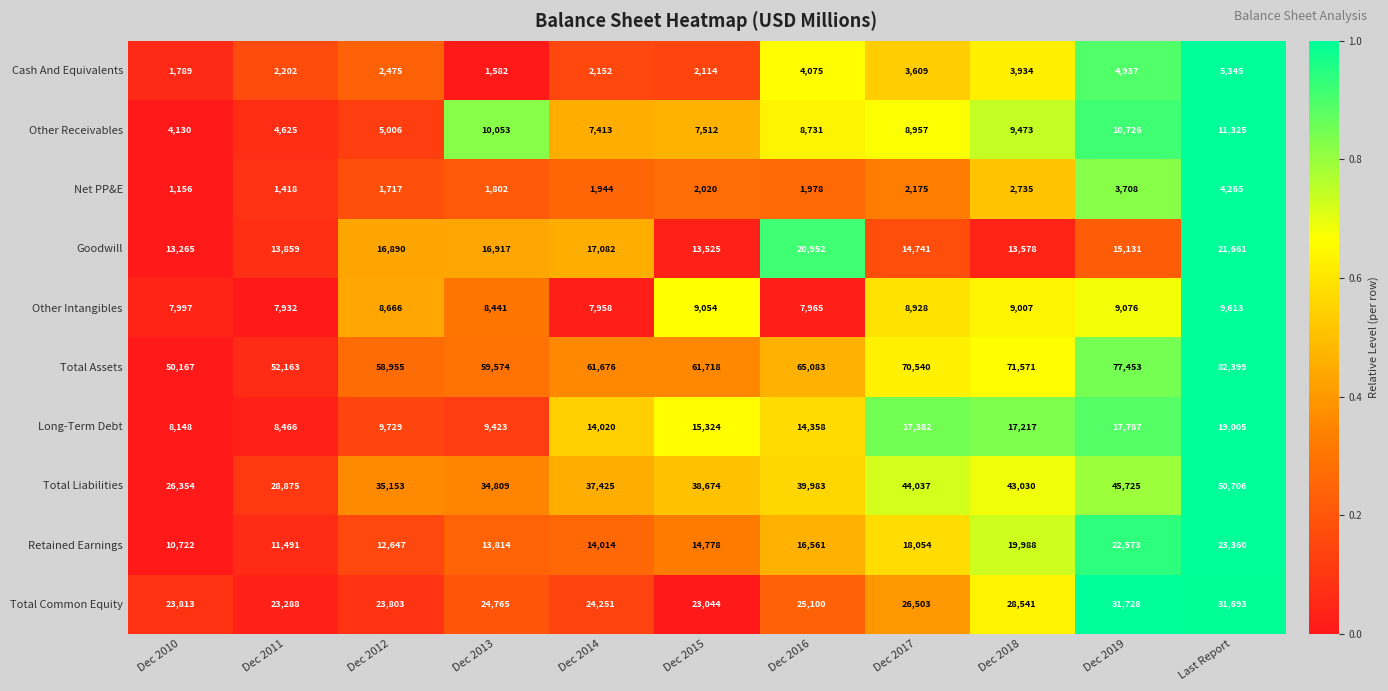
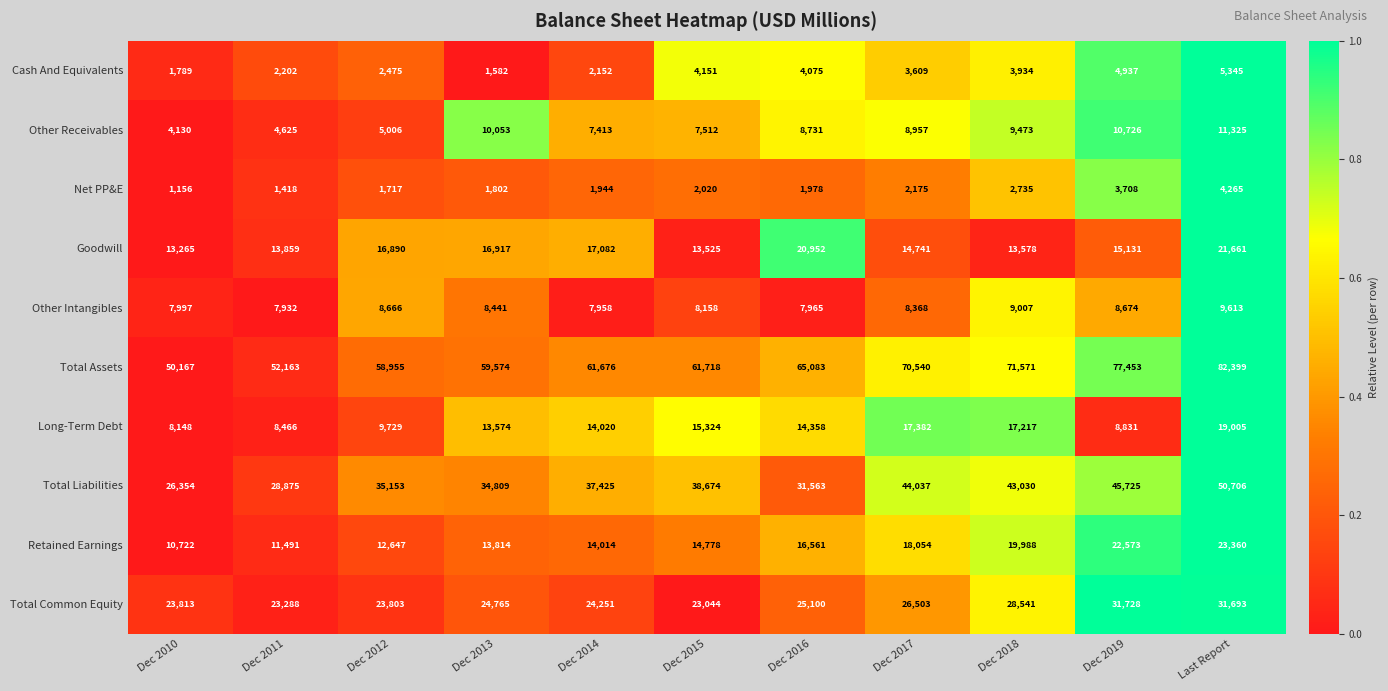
  {
    "Cash And Equivalents": {
      "Dec 2010": "1,789",
      "Dec 2011": "2,202",
      "Dec 2012": "2,475",
      "Dec 2013": "1,582",
      "Dec 2014": "2,152",
-     "Dec 2015": "2,114",
+     "Dec 2015": "4,151",
      "Dec 2016": "4,075",
      "Dec 2017": "3,609",
      "Dec 2018": "3,934",
      "Dec 2019": "4,937",
      "Last Report": "5,345"
    },
    "Other Receivables": {
      "Dec 2010": "4,130",
      "Dec 2011": "4,625",
      "Dec 2012": "5,006",
      "Dec 2013": "10,053",
      "Dec 2014": "7,413",
      "Dec 2015": "7,512",
      "Dec 2016": "8,731",
      "Dec 2017": "8,957",
      "Dec 2018": "9,473",
      "Dec 2019": "10,726",
      "Last Report": "11,325"
    },
    "Net PP&E": {
      "Dec 2010": "1,156",
      "Dec 2011": "1,418",
      "Dec 2012": "1,717",
      "Dec 2013": "1,802",
      "Dec 2014": "1,944",
      "Dec 2015": "2,020",
      "Dec 2016": "1,978",
      "Dec 2017": "2,175",
      "Dec 2018": "2,735",
      "Dec 2019": "3,708",
      "Last Report": "4,265"
    },
    "Goodwill": {
      "Dec 2010": "13,265",
      "Dec 2011": "13,859",
      "Dec 2012": "16,890",
      "Dec 2013": "16,917",
      "Dec 2014": "17,082",
      "Dec 2015": "13,525",
      "Dec 2016": "20,952",
      "Dec 2017": "14,741",
      "Dec 2018": "13,578",
      "Dec 2019": "15,131",
      "Last Report": "21,661"
    },
    "Other Intangibles": {
      "Dec 2010": "7,997",
      "Dec 2011": "7,932",
      "Dec 2012": "8,666",
      "Dec 2013": "8,441",
      "Dec 2014": "7,958",
-     "Dec 2015": "9,054",
+     "Dec 2015": "8,158",
      "Dec 2016": "7,965",
-     "Dec 2017": "8,928",
+     "Dec 2017": "8,368",
      "Dec 2018": "9,007",
-     "Dec 2019": "9,076",
+     "Dec 2019": "8,674",
      "Last Report": "9,613"
    },
    "Total Assets": {
      "Dec 2010": "50,167",
      "Dec 2011": "52,163",
      "Dec 2012": "58,955",
      "Dec 2013": "59,574",
      "Dec 2014": "61,676",
      "Dec 2015": "61,718",
      "Dec 2016": "65,083",
      "Dec 2017": "70,540",
      "Dec 2018": "71,571",
      "Dec 2019": "77,453",
      "Last Report": "82,399"
    },
    "Long-Term Debt": {
      "Dec 2010": "8,148",
      "Dec 2011": "8,466",
      "Dec 2012": "9,729",
-     "Dec 2013": "9,423",
+     "Dec 2013": "13,574",
      "Dec 2014": "14,020",
      "Dec 2015": "15,324",
      "Dec 2016": "14,358",
      "Dec 2017": "17,382",
      "Dec 2018": "17,217",
-     "Dec 2019": "17,787",
+     "Dec 2019": "8,831",
      "Last Report": "19,005"
    },
    "Total Liabilities": {
      "Dec 2010": "26,354",
      "Dec 2011": "28,875",
      "Dec 2012": "35,153",
      "Dec 2013": "34,809",
      "Dec 2014": "37,425",
      "Dec 2015": "38,674",
-     "Dec 2016": "39,983",
+     "Dec 2016": "31,563",
      "Dec 2017": "44,037",
      "Dec 2018": "43,030",
      "Dec 2019": "45,725",
      "Last Report": "50,706"
    },
    "Retained Earnings": {
      "Dec 2010": "10,722",
      "Dec 2011": "11,491",
      "Dec 2012": "12,647",
      "Dec 2013": "13,814",
      "Dec 2014": "14,014",
      "Dec 2015": "14,778",
      "Dec 2016": "16,561",
      "Dec 2017": "18,054",
      "Dec 2018": "19,988",
      "Dec 2019": "22,573",
      "Last Report": "23,360"
    },
    "Total Common Equity": {
      "Dec 2010": "23,813",
      "Dec 2011": "23,288",
      "Dec 2012": "23,803",
      "Dec 2013": "24,765",
      "Dec 2014": "24,251",
      "Dec 2015": "23,044",
      "Dec 2016": "25,100",
      "Dec 2017": "26,503",
      "Dec 2018": "28,541",
      "Dec 2019": "31,728",
      "Last Report": "31,693"
    }
  }
